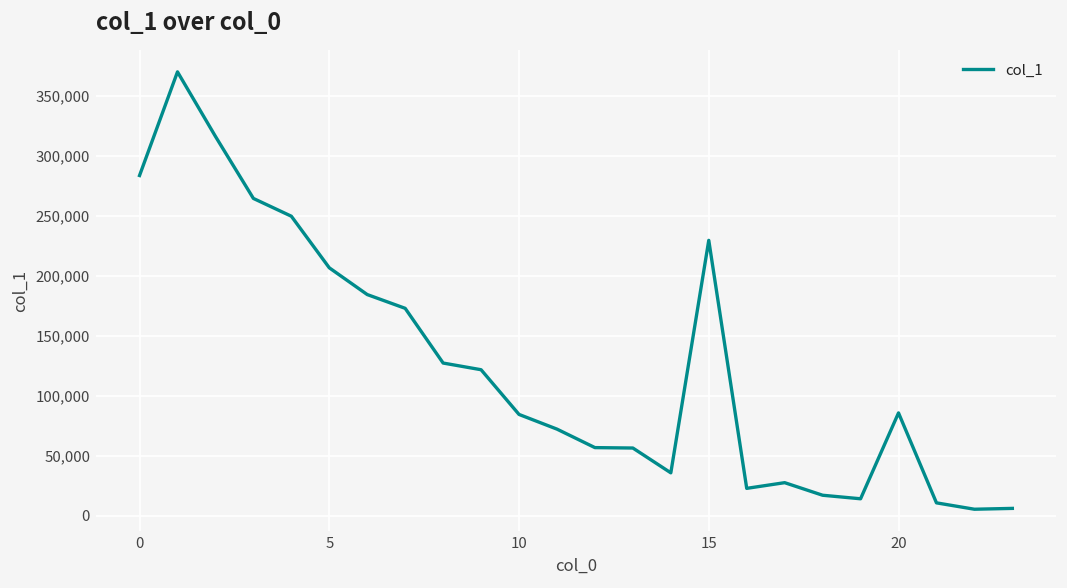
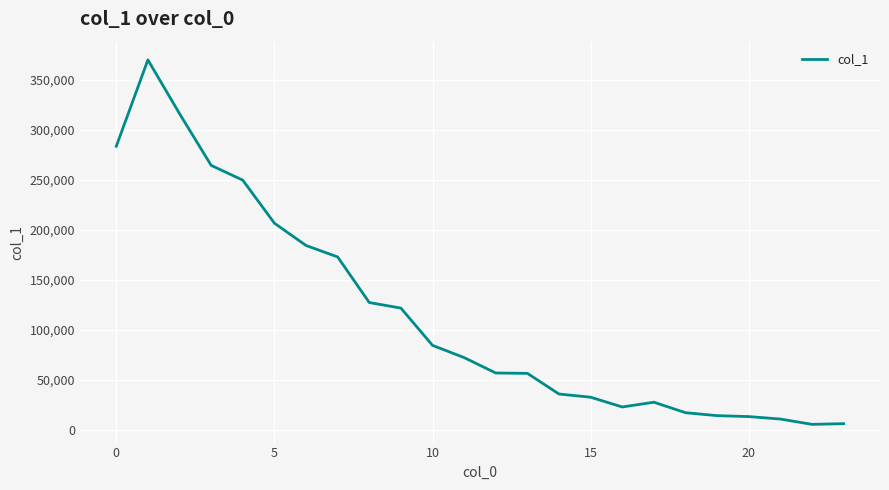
  {
    "0": "280,000",
    "5": "210,000",
    "10": "80,000",
-   "15": "230,000",
-   "20": "90,000"
+   "15": "30,000",
+   "20": "10,000"
  }
